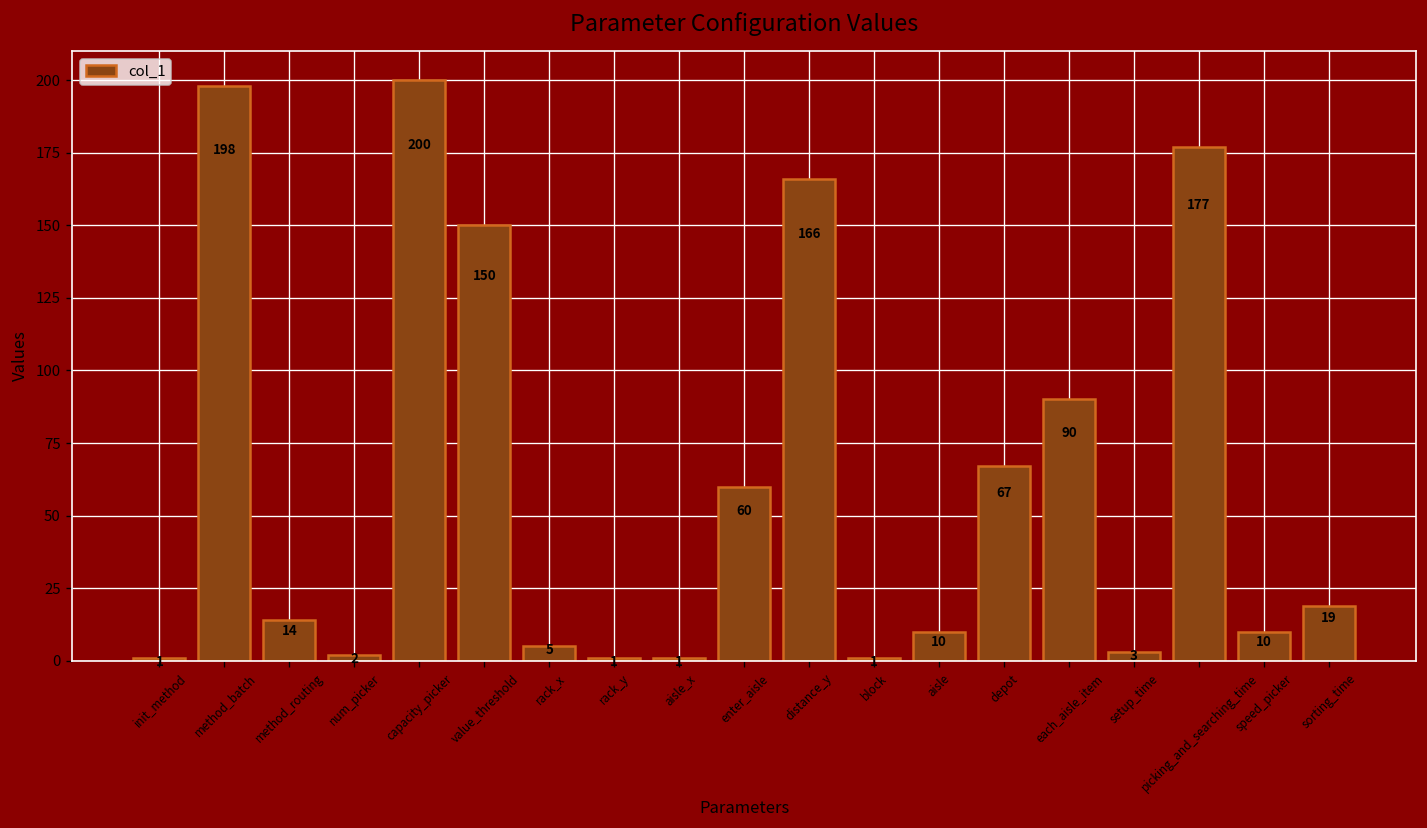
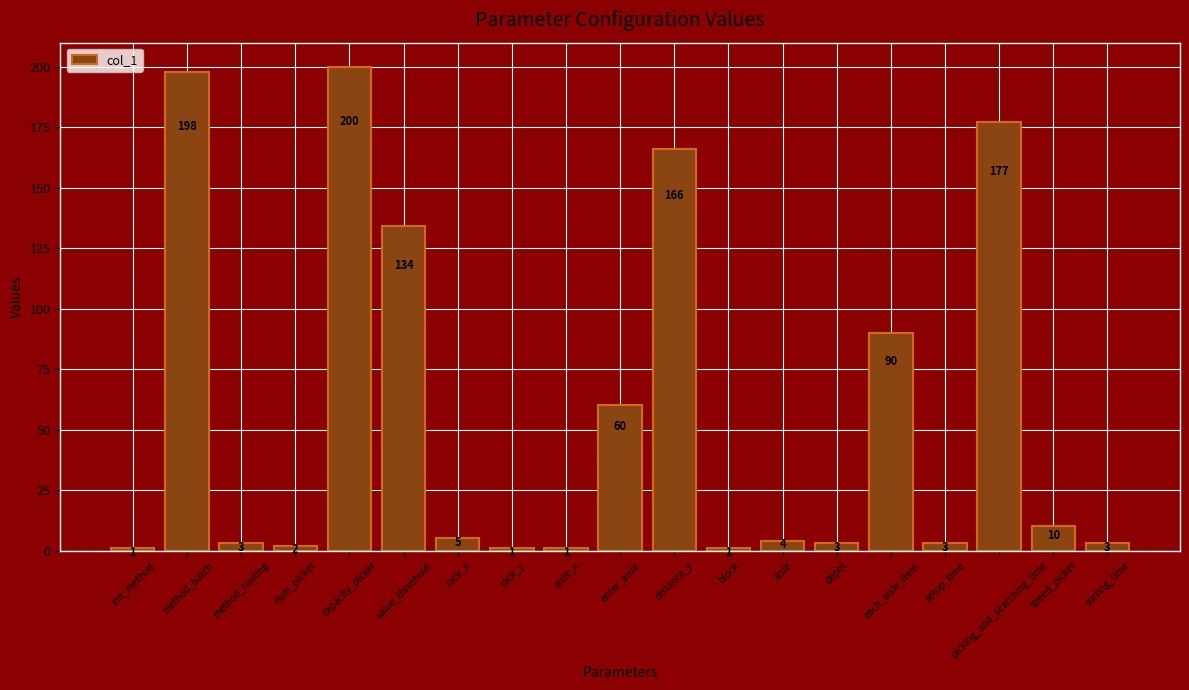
  {
    "init_method": 1,
    "method_batch": 198,
-   "method_routing": 14,
+   "method_routing": 3,
    "num_picker": 2,
    "capacity_picker": 200,
-   "value_threshold": 150,
+   "value_threshold": 134,
    "rack_x": 5,
    "rack_y": 1,
    "aisle_x": 1,
    "enter_aisle": 60,
    "distance_y": 166,
    "block": 1,
-   "aisle": 10,
-   "depot": 67,
+   "aisle": 4,
+   "depot": 3,
    "each_aisle_item": 90,
    "setup_time": 3,
    "picking_and_searching_time": 177,
    "speed_picker": 10,
-   "sorting_time": 19
+   "sorting_time": 3
  }
